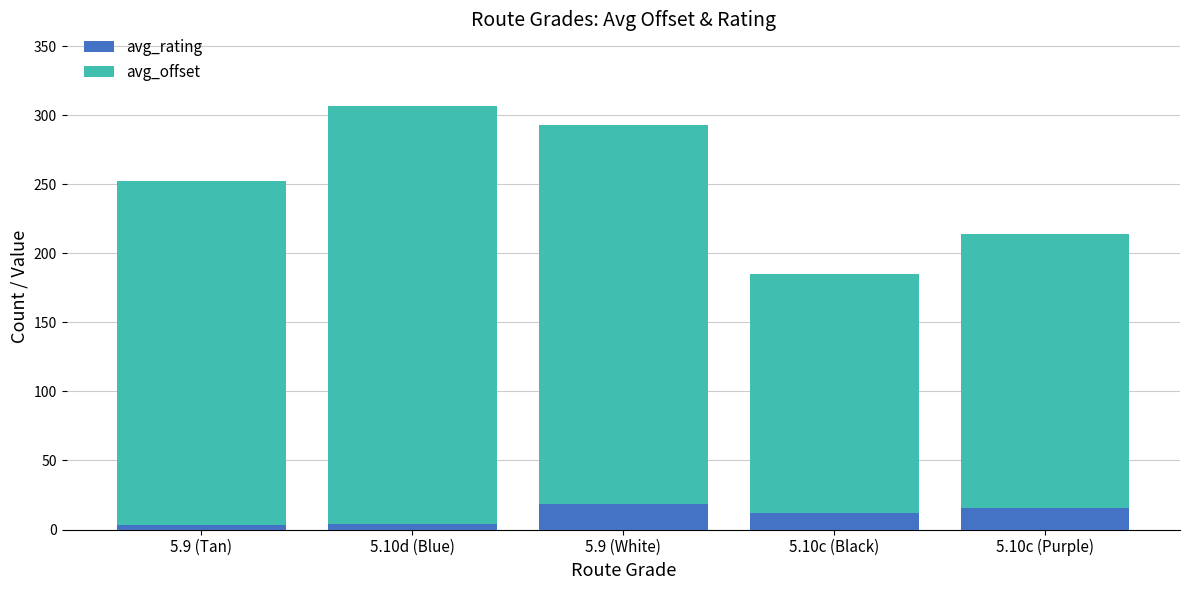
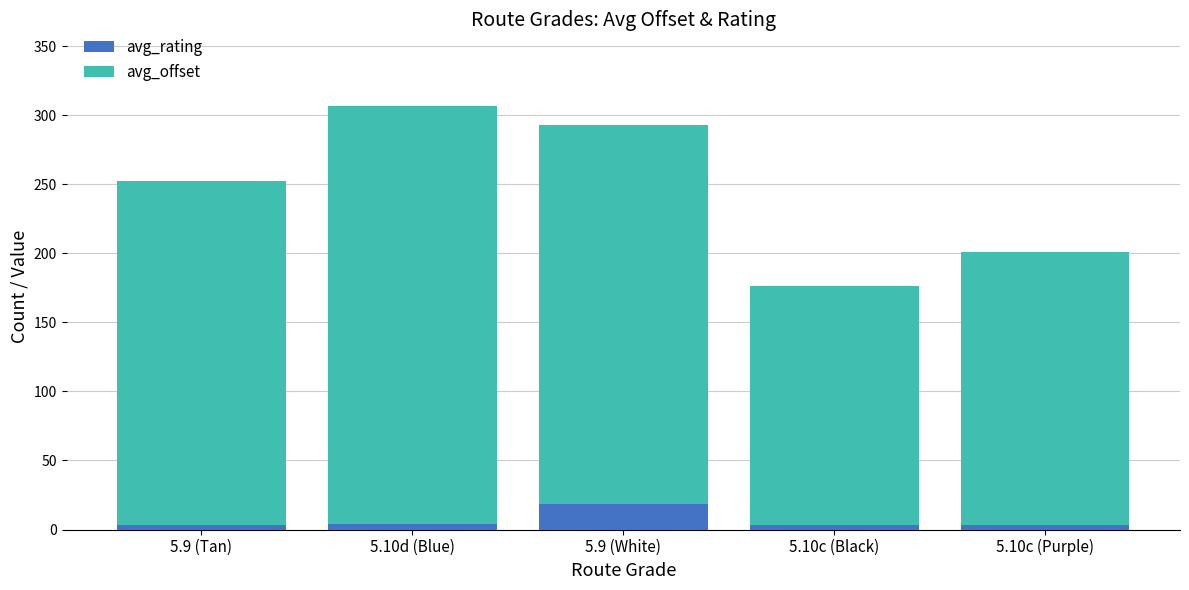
  {
    "avg_rating": {
      "5.9 (Tan)": 3,
      "5.10d (Blue)": 4,
      "5.9 (White)": 19,
-     "5.10c (Black)": 12,
-     "5.10c (Purple)": 16
+     "5.10c (Black)": 3,
+     "5.10c (Purple)": 3
    },
    "avg_offset": {
      "5.9 (Tan)": 249,
      "5.10d (Blue)": 303,
      "5.9 (White)": 274,
      "5.10c (Black)": 174,
      "5.10c (Purple)": 198
    }
  }
